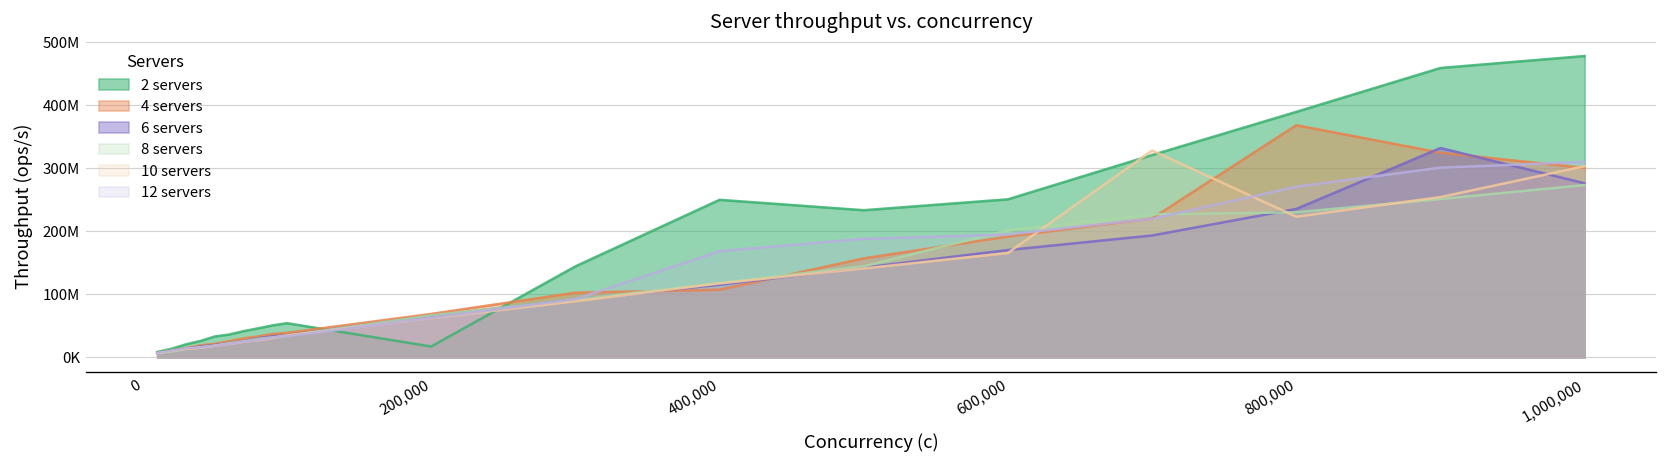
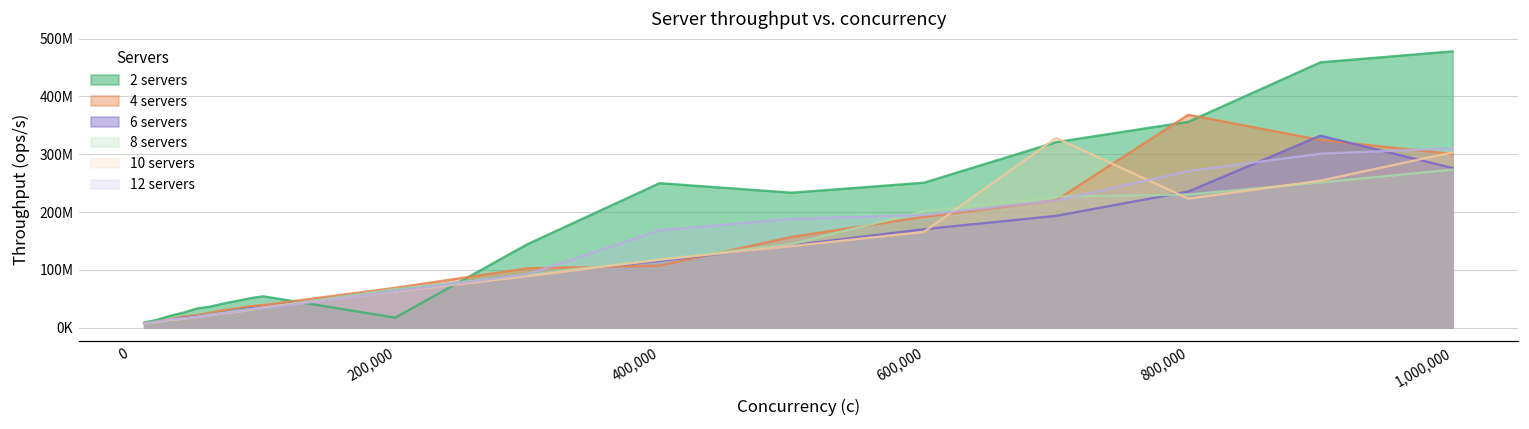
  {
    "2 servers": {
      "200,000": 20000000,
      "400,000": 250000000,
      "600,000": 250000000,
-     "800,000": 390000000,
+     "800,000": 360000000,
      "1,000,000": 480000000
    },
    "4 servers": {
      "400,000": 110000000,
      "800,000": 370000000
    },
    "6 servers": {
      "800,000": 240000000
    }
  }
